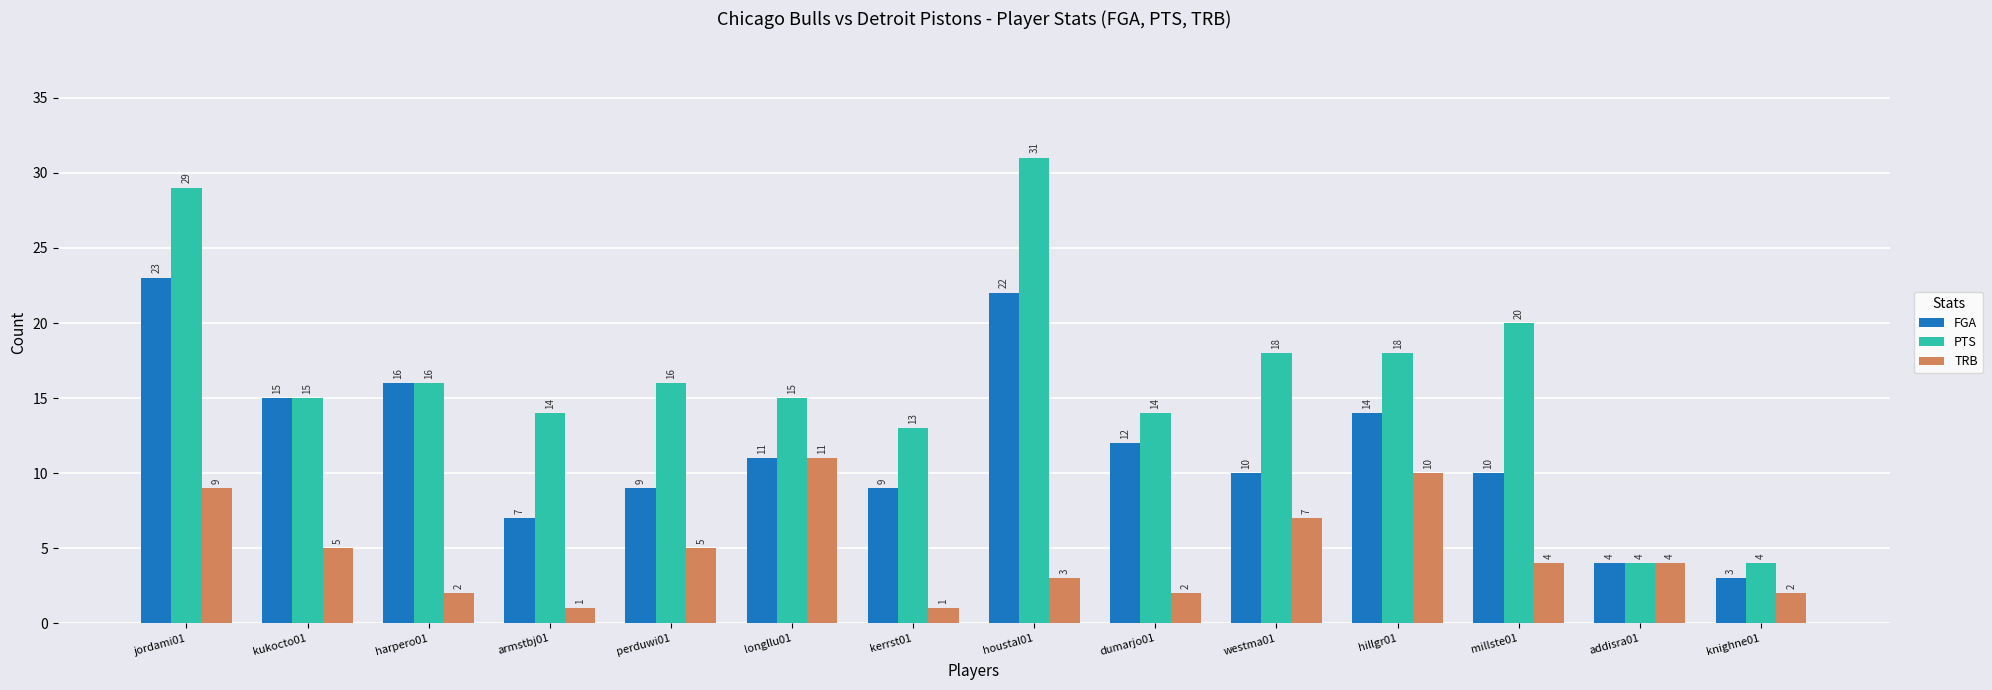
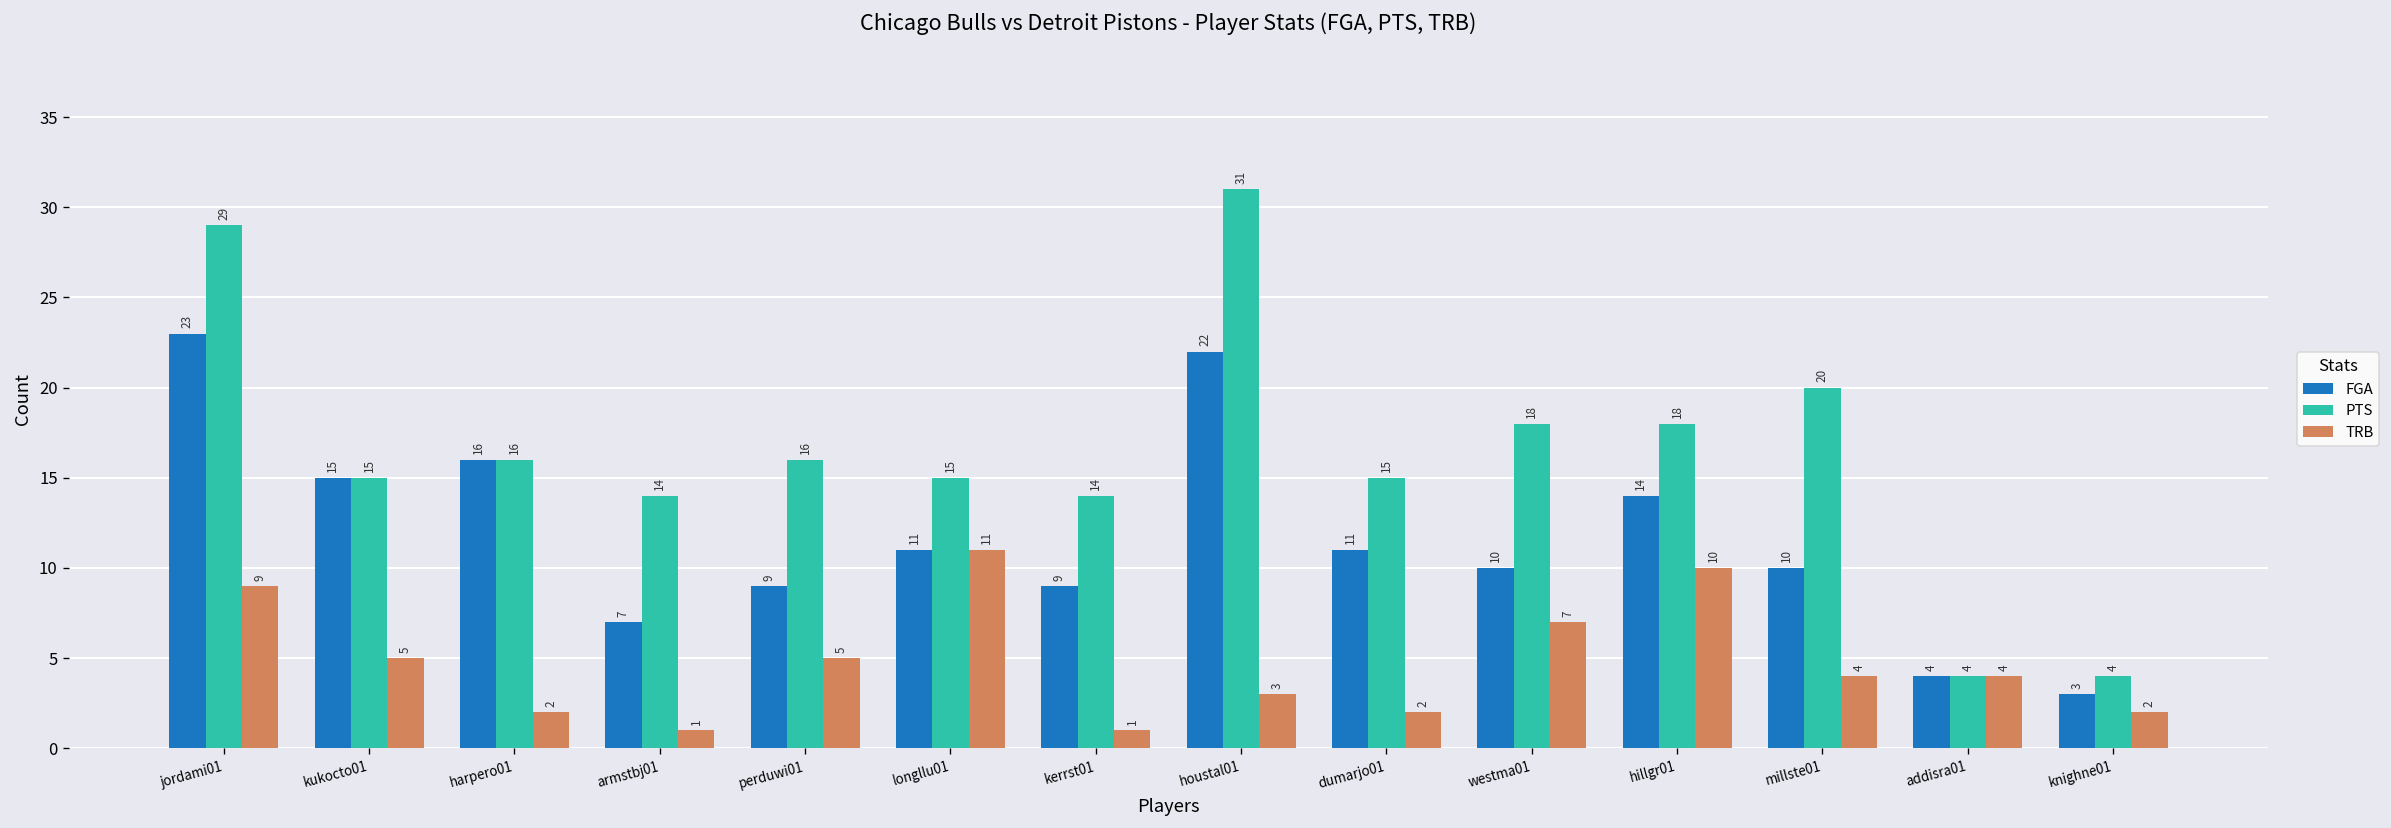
  {
    "FGA": {
      "jordami01": 23,
      "kukocto01": 15,
      "harpero01": 16,
      "armstbj01": 7,
      "perduwi01": 9,
      "longllu01": 11,
      "kerrst01": 9,
      "houstal01": 22,
-     "dumarjo01": 12,
+     "dumarjo01": 11,
      "westma01": 10,
      "hillgr01": 14,
      "millste01": 10,
      "addisra01": 4,
      "knighne01": 3
    },
    "PTS": {
      "jordami01": 29,
      "kukocto01": 15,
      "harpero01": 16,
      "armstbj01": 14,
      "perduwi01": 16,
      "longllu01": 15,
-     "kerrst01": 13,
+     "kerrst01": 14,
      "houstal01": 31,
-     "dumarjo01": 14,
+     "dumarjo01": 15,
      "westma01": 18,
      "hillgr01": 18,
      "millste01": 20,
      "addisra01": 4,
      "knighne01": 4
    },
    "TRB": {
      "jordami01": 9,
      "kukocto01": 5,
      "harpero01": 2,
      "armstbj01": 1,
      "perduwi01": 5,
      "longllu01": 11,
      "kerrst01": 1,
      "houstal01": 3,
      "dumarjo01": 2,
      "westma01": 7,
      "hillgr01": 10,
      "millste01": 4,
      "addisra01": 4,
      "knighne01": 2
    }
  }
